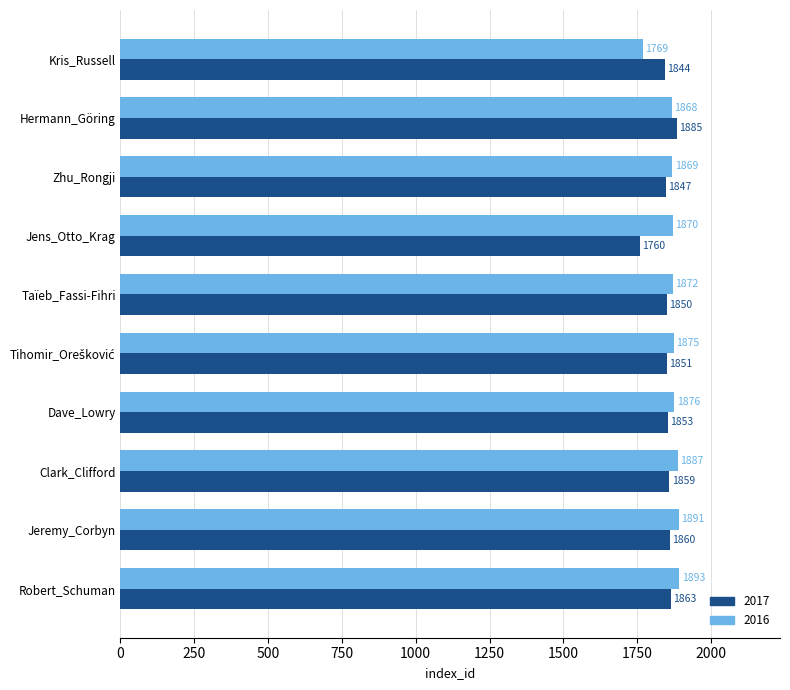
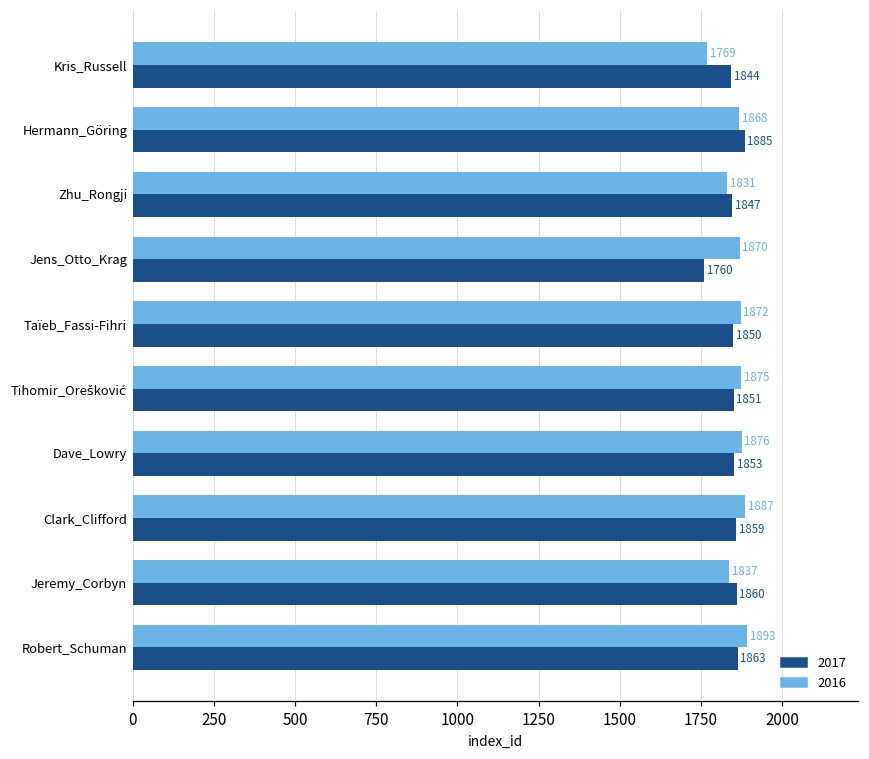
  {
    "2017": {
      "Kris_Russell": 1844,
      "Hermann_Göring": 1885,
      "Zhu_Rongji": 1847,
      "Jens_Otto_Krag": 1760,
      "Taïeb_Fassi-Fihri": 1850,
      "Tihomir_Orešković": 1851,
      "Dave_Lowry": 1853,
      "Clark_Clifford": 1859,
      "Jeremy_Corbyn": 1860,
      "Robert_Schuman": 1863
    },
    "2016": {
      "Kris_Russell": 1769,
      "Hermann_Göring": 1868,
-     "Zhu_Rongji": 1869,
+     "Zhu_Rongji": 1831,
      "Jens_Otto_Krag": 1870,
      "Taïeb_Fassi-Fihri": 1872,
      "Tihomir_Orešković": 1875,
      "Dave_Lowry": 1876,
      "Clark_Clifford": 1887,
-     "Jeremy_Corbyn": 1891,
+     "Jeremy_Corbyn": 1837,
      "Robert_Schuman": 1893
    }
  }
